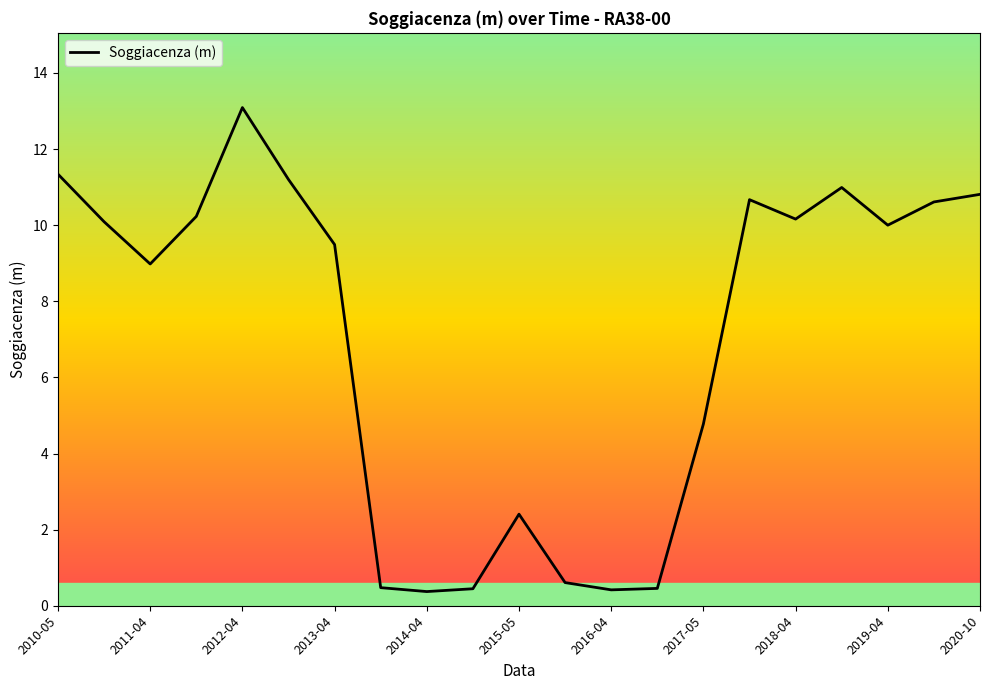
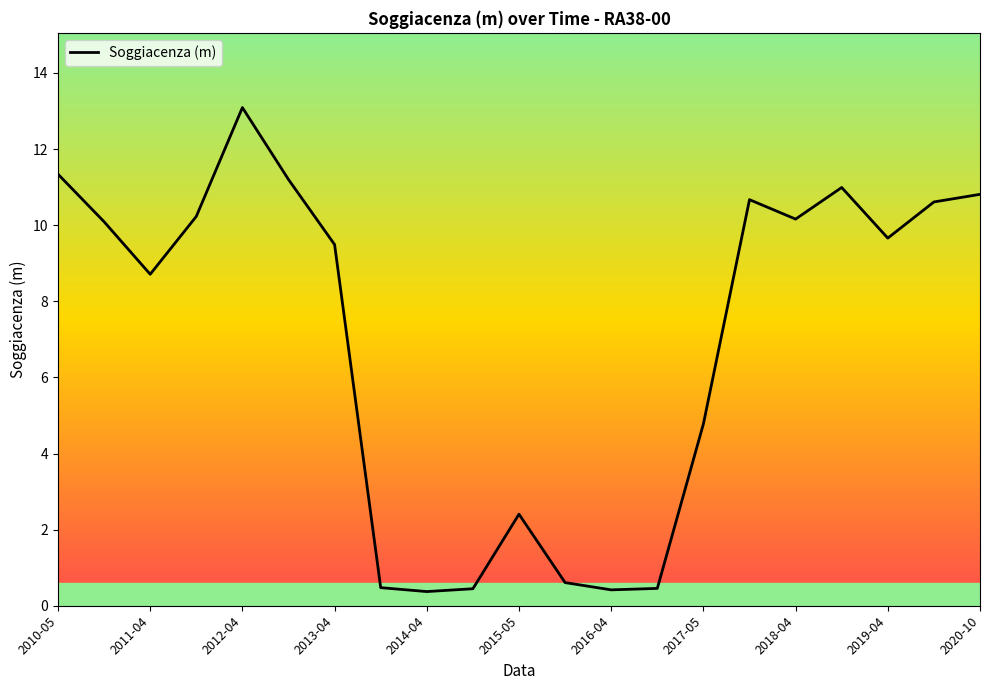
  {
    "2010-05": 11.3,
-   "2011-04": 9.0,
+   "2011-04": 8.7,
    "2012-04": 13.1,
    "2013-04": 9.5,
    "2015-05": 2.4,
    "2017-05": 4.8,
    "2018-04": 10.2,
-   "2019-04": 10.0,
+   "2019-04": 9.7,
    "2020-10": 10.8
  }
